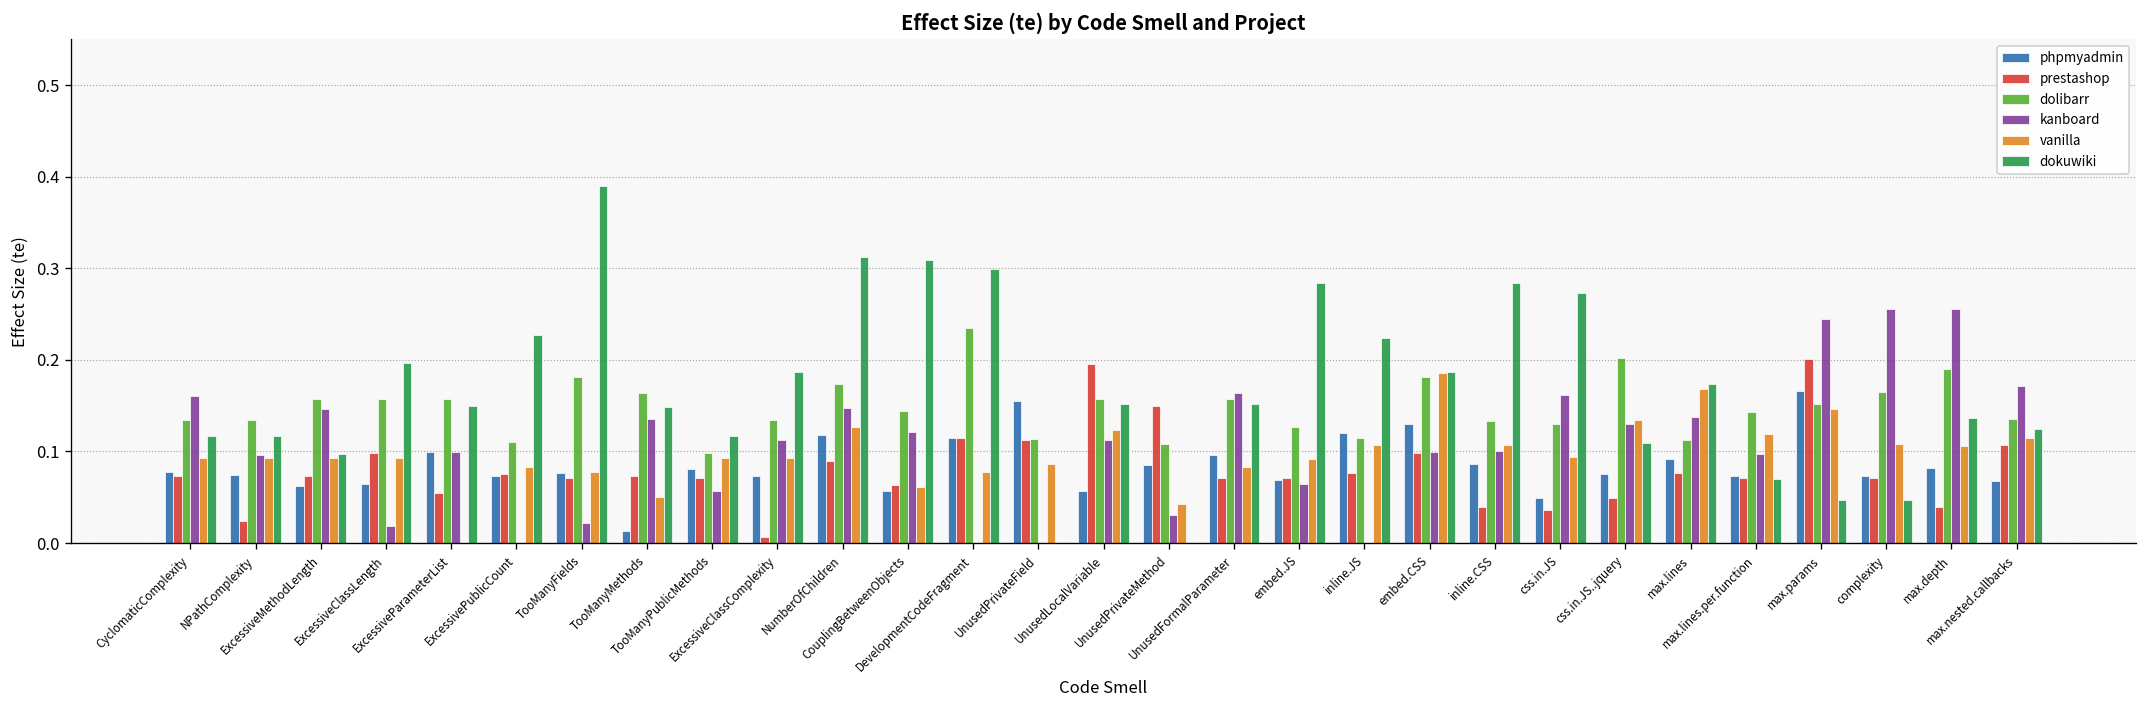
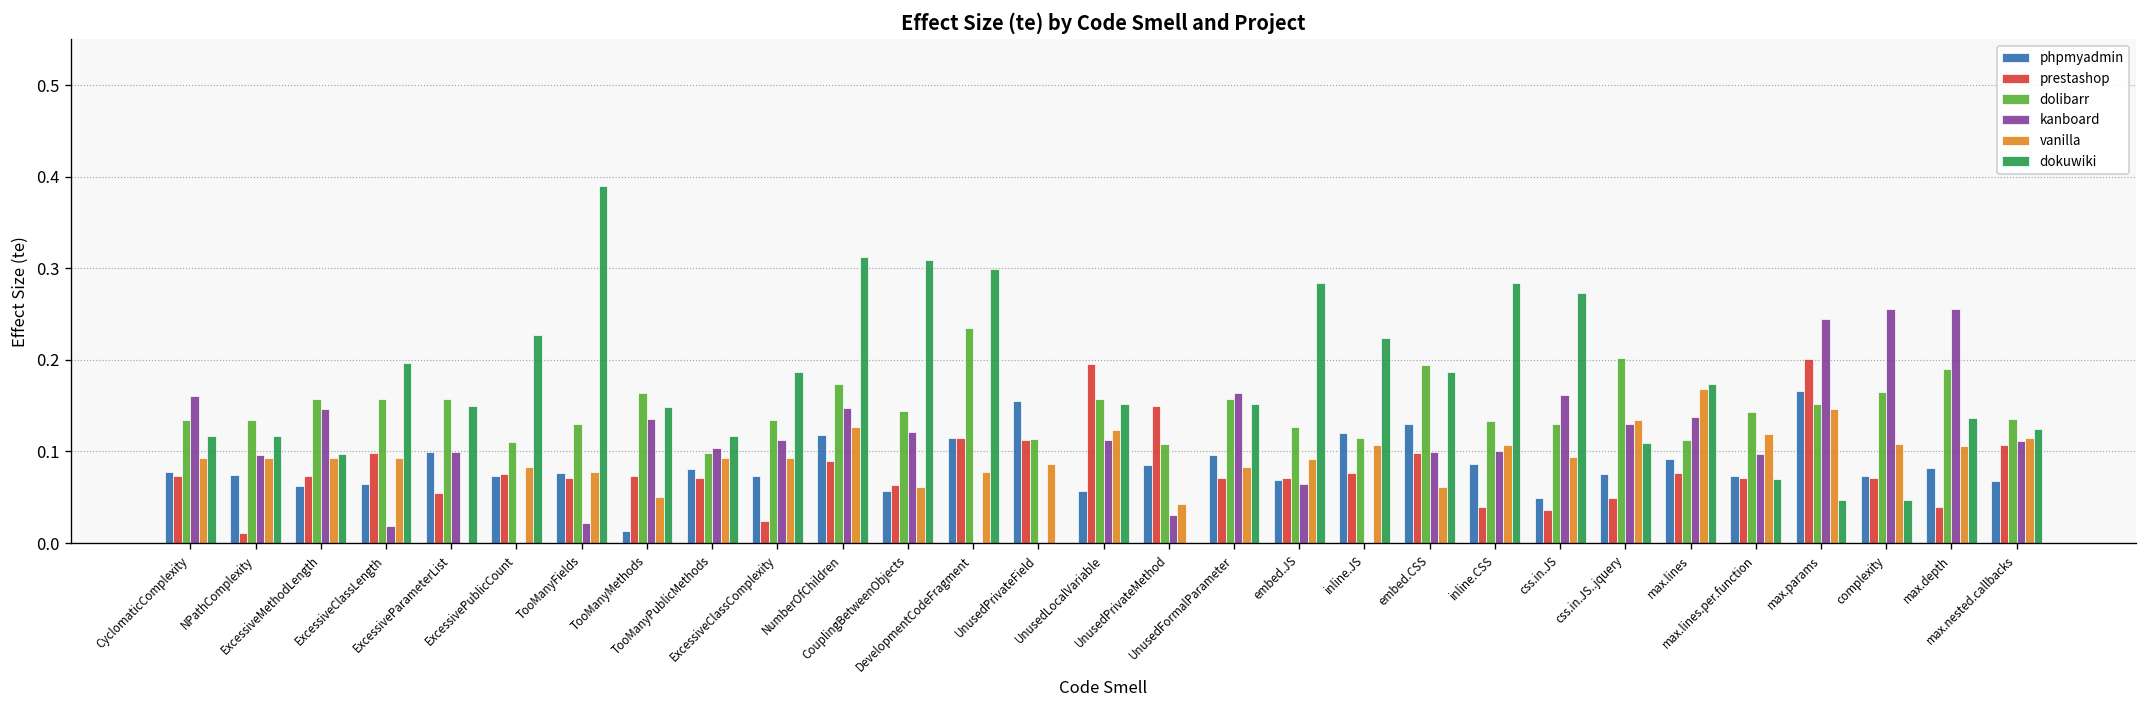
  {
    "phpmyadmin": {
      "CyclomaticComplexity": 0.08,
      "NPathComplexity": 0.07,
      "ExcessiveMethodLength": 0.06,
      "ExcessiveClassLength": 0.06,
      "ExcessiveParameterList": 0.10,
      "ExcessivePublicCount": 0.07,
      "TooManyFields": 0.08,
      "TooManyMethods": 0.01,
      "TooManyPublicMethods": 0.08,
      "ExcessiveClassComplexity": 0.07,
      "NumberOfChildren": 0.12,
      "CouplingBetweenObjects": 0.06,
      "DevelopmentCodeFragment": 0.12,
      "UnusedPrivateField": 0.15,
      "UnusedLocalVariable": 0.06,
      "UnusedPrivateMethod": 0.09,
      "UnusedFormalParameter": 0.10,
      "embed.JS": 0.07,
      "inline.JS": 0.12,
      "embed.CSS": 0.13,
      "inline.CSS": 0.09,
      "css.in.JS": 0.05,
      "css.in.JS..jquery": 0.08,
      "max.lines": 0.09,
      "max.lines.per.function": 0.07,
      "max.params": 0.17,
      "complexity": 0.07,
      "max.depth": 0.08,
      "max.nested.callbacks": 0.07
    },
    "prestashop": {
      "CyclomaticComplexity": 0.07,
-     "NPathComplexity": 0.02,
+     "NPathComplexity": 0.01,
      "ExcessiveMethodLength": 0.07,
      "ExcessiveClassLength": 0.10,
      "ExcessiveParameterList": 0.05,
      "ExcessivePublicCount": 0.08,
      "TooManyFields": 0.07,
      "TooManyMethods": 0.07,
      "TooManyPublicMethods": 0.07,
-     "ExcessiveClassComplexity": 0.01,
+     "ExcessiveClassComplexity": 0.02,
      "NumberOfChildren": 0.09,
      "CouplingBetweenObjects": 0.06,
      "DevelopmentCodeFragment": 0.12,
      "UnusedPrivateField": 0.11,
      "UnusedLocalVariable": 0.19,
      "UnusedPrivateMethod": 0.15,
      "UnusedFormalParameter": 0.07,
      "embed.JS": 0.07,
      "inline.JS": 0.08,
      "embed.CSS": 0.10,
      "inline.CSS": 0.04,
      "css.in.JS": 0.04,
      "css.in.JS..jquery": 0.05,
      "max.lines": 0.08,
      "max.lines.per.function": 0.07,
      "max.params": 0.20,
      "complexity": 0.07,
      "max.depth": 0.04,
      "max.nested.callbacks": 0.11
    },
    "dolibarr": {
      "CyclomaticComplexity": 0.13,
      "NPathComplexity": 0.13,
      "ExcessiveMethodLength": 0.16,
      "ExcessiveClassLength": 0.16,
      "ExcessiveParameterList": 0.16,
      "ExcessivePublicCount": 0.11,
-     "TooManyFields": 0.18,
+     "TooManyFields": 0.13,
      "TooManyMethods": 0.16,
      "TooManyPublicMethods": 0.10,
      "ExcessiveClassComplexity": 0.13,
      "NumberOfChildren": 0.17,
      "CouplingBetweenObjects": 0.14,
      "DevelopmentCodeFragment": 0.23,
      "UnusedPrivateField": 0.11,
      "UnusedLocalVariable": 0.16,
      "UnusedPrivateMethod": 0.11,
      "UnusedFormalParameter": 0.16,
      "embed.JS": 0.13,
      "inline.JS": 0.11,
-     "embed.CSS": 0.18,
+     "embed.CSS": 0.19,
      "inline.CSS": 0.13,
      "css.in.JS": 0.13,
      "css.in.JS..jquery": 0.20,
      "max.lines": 0.11,
      "max.lines.per.function": 0.14,
      "max.params": 0.15,
      "complexity": 0.16,
      "max.depth": 0.19,
      "max.nested.callbacks": 0.14
    },
    "kanboard": {
      "CyclomaticComplexity": 0.16,
      "NPathComplexity": 0.10,
      "ExcessiveMethodLength": 0.15,
      "ExcessiveClassLength": 0.02,
      "ExcessiveParameterList": 0.10,
      "ExcessivePublicCount": 0.00,
      "TooManyFields": 0.02,
      "TooManyMethods": 0.14,
-     "TooManyPublicMethods": 0.06,
+     "TooManyPublicMethods": 0.10,
      "ExcessiveClassComplexity": 0.11,
      "NumberOfChildren": 0.15,
      "CouplingBetweenObjects": 0.12,
      "DevelopmentCodeFragment": 0.00,
      "UnusedPrivateField": 0.00,
      "UnusedLocalVariable": 0.11,
      "UnusedPrivateMethod": 0.03,
      "UnusedFormalParameter": 0.16,
      "embed.JS": 0.06,
      "inline.JS": 0.00,
      "embed.CSS": 0.10,
      "inline.CSS": 0.10,
      "css.in.JS": 0.16,
      "css.in.JS..jquery": 0.13,
      "max.lines": 0.14,
      "max.lines.per.function": 0.10,
      "max.params": 0.24,
      "complexity": 0.26,
      "max.depth": 0.26,
-     "max.nested.callbacks": 0.17
+     "max.nested.callbacks": 0.11
    },
    "vanilla": {
      "CyclomaticComplexity": 0.09,
      "NPathComplexity": 0.09,
      "ExcessiveMethodLength": 0.09,
      "ExcessiveClassLength": 0.09,
      "ExcessiveParameterList": 0.00,
      "ExcessivePublicCount": 0.08,
      "TooManyFields": 0.08,
      "TooManyMethods": 0.05,
      "TooManyPublicMethods": 0.09,
      "ExcessiveClassComplexity": 0.09,
      "NumberOfChildren": 0.13,
      "CouplingBetweenObjects": 0.06,
      "DevelopmentCodeFragment": 0.08,
      "UnusedPrivateField": 0.09,
      "UnusedLocalVariable": 0.12,
      "UnusedPrivateMethod": 0.04,
      "UnusedFormalParameter": 0.08,
      "embed.JS": 0.09,
      "inline.JS": 0.11,
-     "embed.CSS": 0.19,
+     "embed.CSS": 0.06,
      "inline.CSS": 0.11,
      "css.in.JS": 0.09,
      "css.in.JS..jquery": 0.13,
      "max.lines": 0.17,
      "max.lines.per.function": 0.12,
      "max.params": 0.15,
      "complexity": 0.11,
      "max.depth": 0.11,
      "max.nested.callbacks": 0.12
    },
    "dokuwiki": {
      "CyclomaticComplexity": 0.12,
      "NPathComplexity": 0.12,
      "ExcessiveMethodLength": 0.10,
      "ExcessiveClassLength": 0.20,
      "ExcessiveParameterList": 0.15,
      "ExcessivePublicCount": 0.23,
      "TooManyFields": 0.39,
      "TooManyMethods": 0.15,
      "TooManyPublicMethods": 0.12,
      "ExcessiveClassComplexity": 0.19,
      "NumberOfChildren": 0.31,
      "CouplingBetweenObjects": 0.31,
      "DevelopmentCodeFragment": 0.30,
      "UnusedPrivateField": 0.00,
      "UnusedLocalVariable": 0.15,
      "UnusedPrivateMethod": 0.00,
      "UnusedFormalParameter": 0.15,
      "embed.JS": 0.28,
      "inline.JS": 0.22,
      "embed.CSS": 0.19,
      "inline.CSS": 0.28,
      "css.in.JS": 0.27,
      "css.in.JS..jquery": 0.11,
      "max.lines": 0.17,
      "max.lines.per.function": 0.07,
      "max.params": 0.05,
      "complexity": 0.05,
      "max.depth": 0.14,
      "max.nested.callbacks": 0.12
    }
  }
